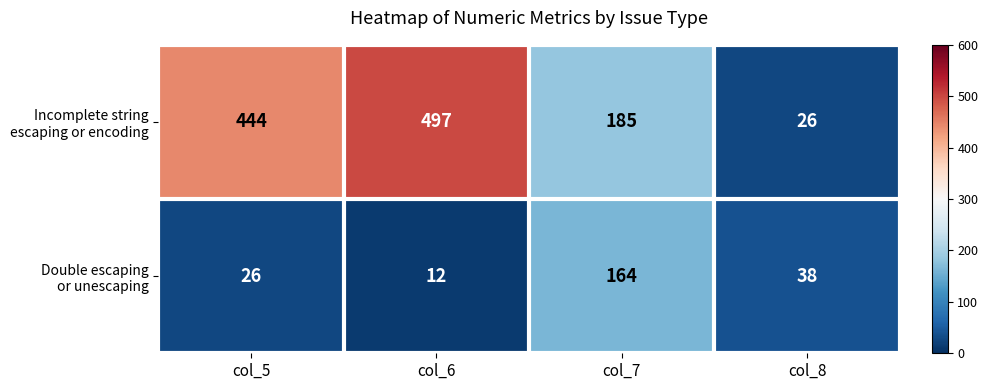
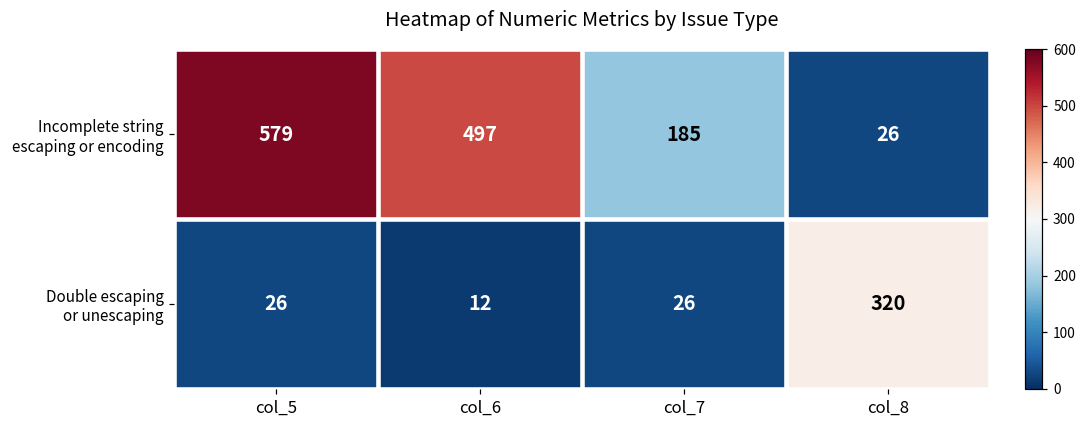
  {
    "Incomplete string escaping or encoding": {
-     "col_5": 444,
+     "col_5": 579,
      "col_6": 497,
      "col_7": 185,
      "col_8": 26
    },
    "Double escaping or unescaping": {
      "col_5": 26,
      "col_6": 12,
-     "col_7": 164,
-     "col_8": 38
+     "col_7": 26,
+     "col_8": 320
    }
  }
